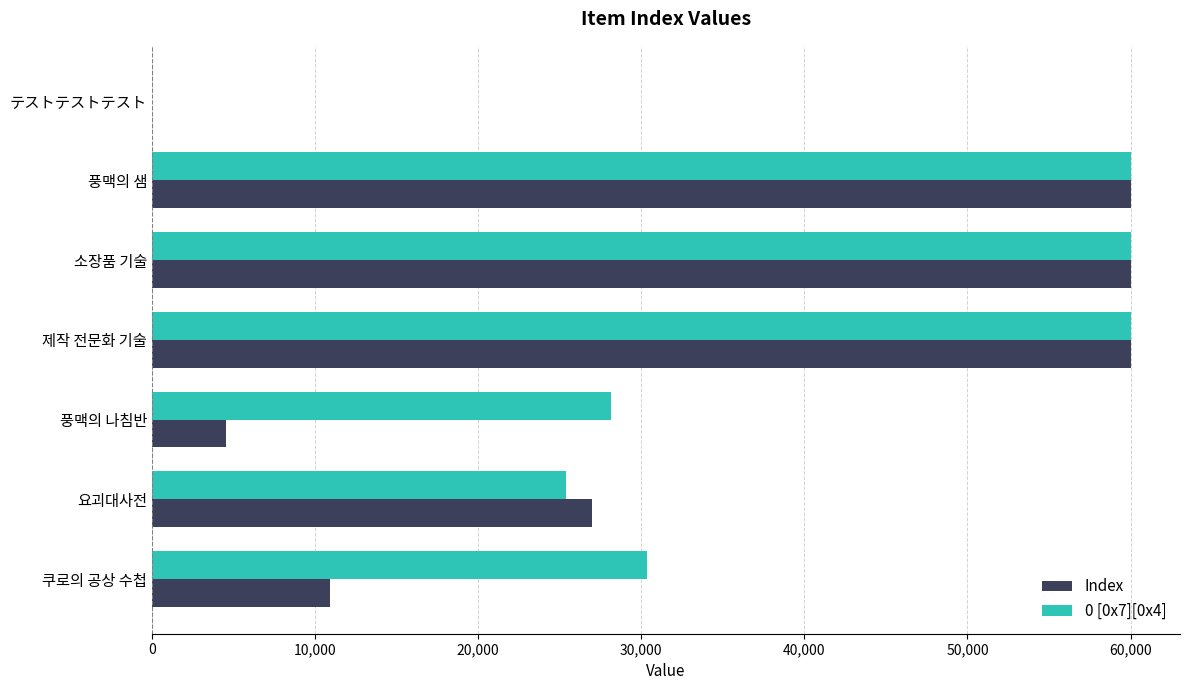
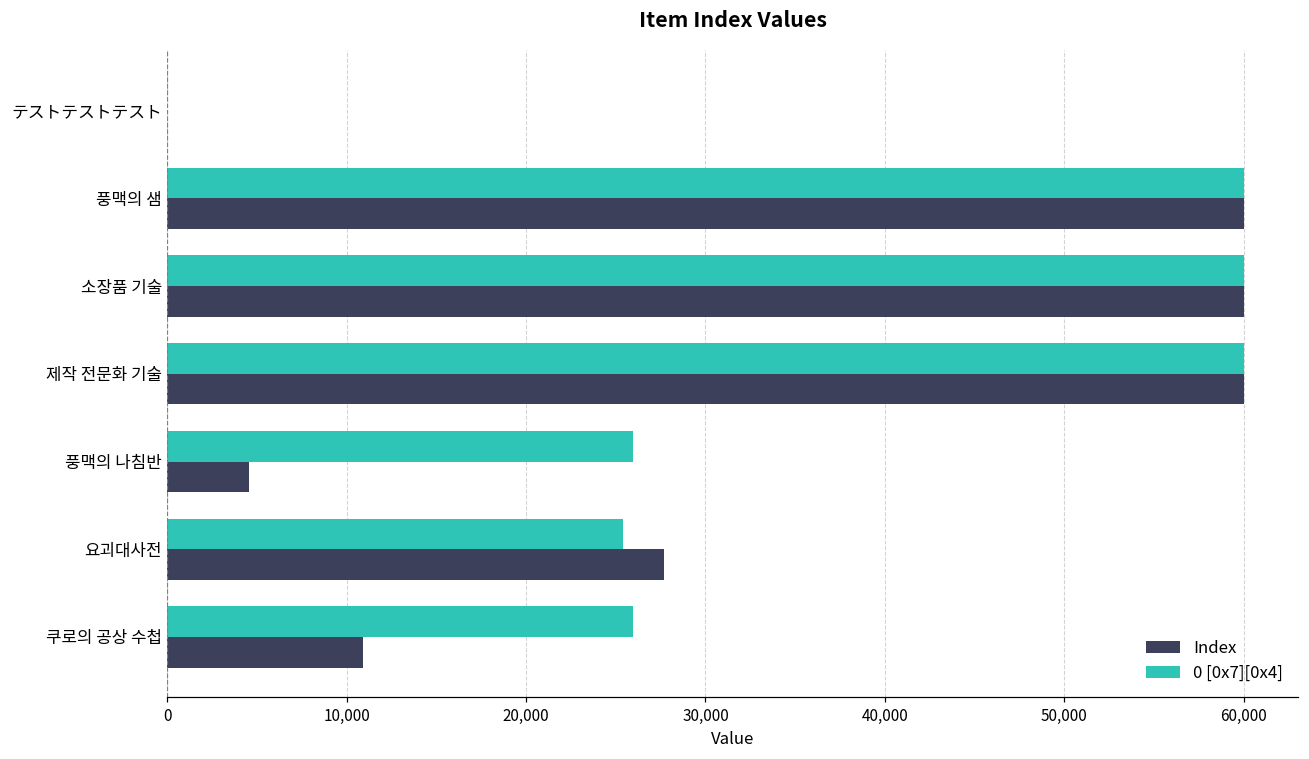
  {
    "Index": {
      "풍맥의 샘": "60,000",
      "소장품 기술": "60,000",
      "제작 전문화 기술": "60,000",
      "풍맥의 나침반": "4,500",
-     "요괴대사전": "27,000",
+     "요괴대사전": "27,700",
      "쿠로의 공상 수첩": "10,900"
    },
    "0 [0x7][0x4]": {
      "풍맥의 샘": "60,000",
      "소장품 기술": "60,000",
      "제작 전문화 기술": "60,000",
-     "풍맥의 나침반": "28,100",
+     "풍맥의 나침반": "25,900",
      "요괴대사전": "25,400",
-     "쿠로의 공상 수첩": "30,400"
+     "쿠로의 공상 수첩": "26,000"
    }
  }
